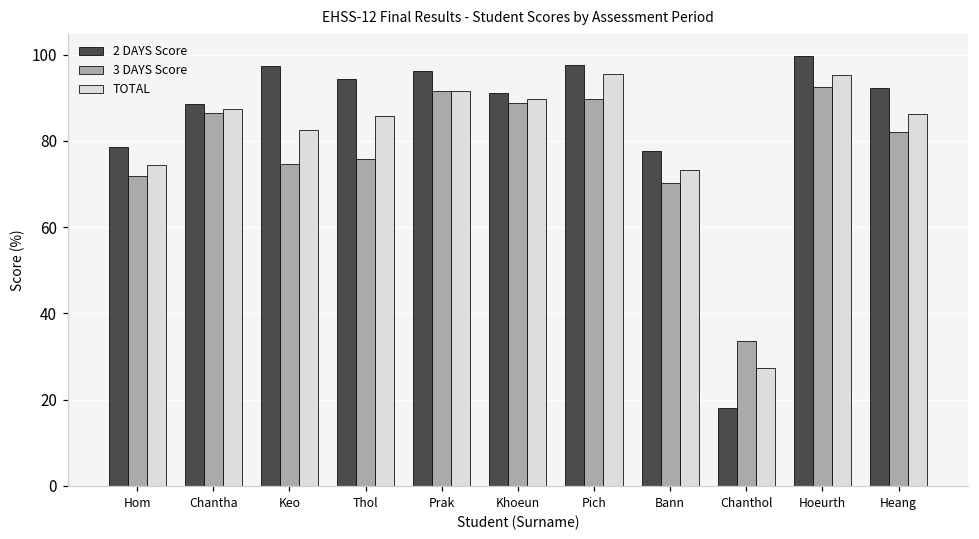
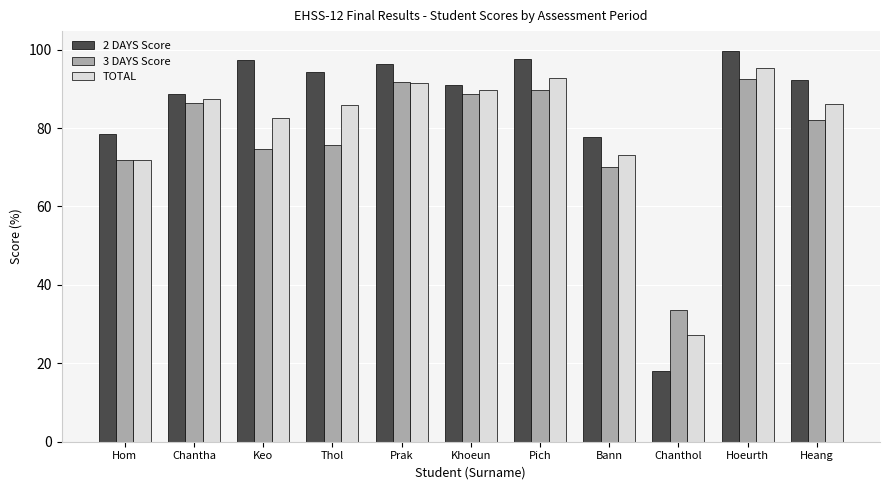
  {
    "2 DAYS Score": {
      "Hom": 78,
      "Chantha": 89,
      "Keo": 97,
      "Thol": 94,
      "Prak": 96,
      "Khoeun": 91,
      "Pich": 98,
      "Bann": 78,
      "Chanthol": 18,
      "Hoeurth": 100,
      "Heang": 92
    },
    "3 DAYS Score": {
      "Hom": 72,
      "Chantha": 86,
      "Keo": 75,
      "Thol": 76,
      "Prak": 92,
      "Khoeun": 89,
      "Pich": 90,
      "Bann": 70,
      "Chanthol": 34,
      "Hoeurth": 92,
      "Heang": 82
    },
    "TOTAL": {
-     "Hom": 74,
+     "Hom": 72,
      "Chantha": 87,
      "Keo": 83,
      "Thol": 86,
      "Prak": 91,
      "Khoeun": 90,
-     "Pich": 95,
+     "Pich": 93,
      "Bann": 73,
      "Chanthol": 27,
      "Hoeurth": 95,
      "Heang": 86
    }
  }
